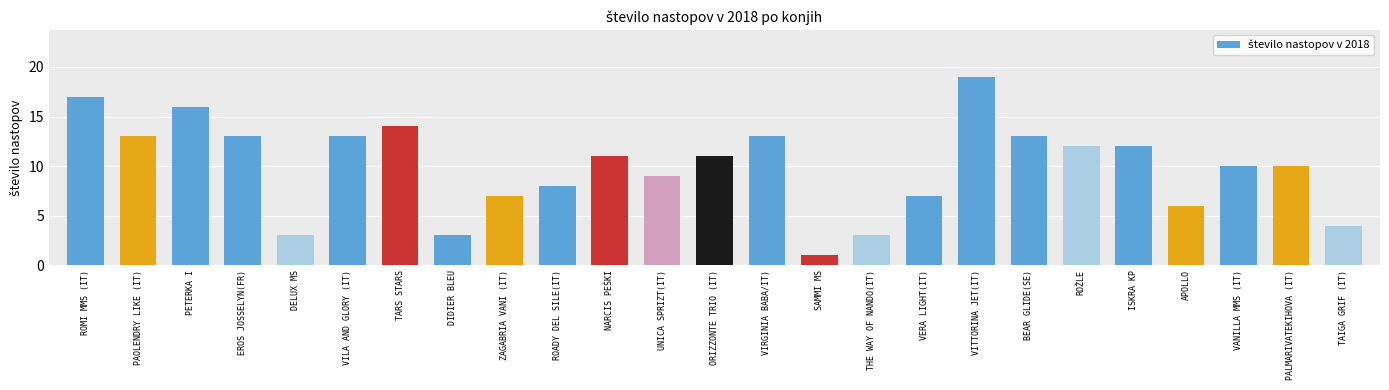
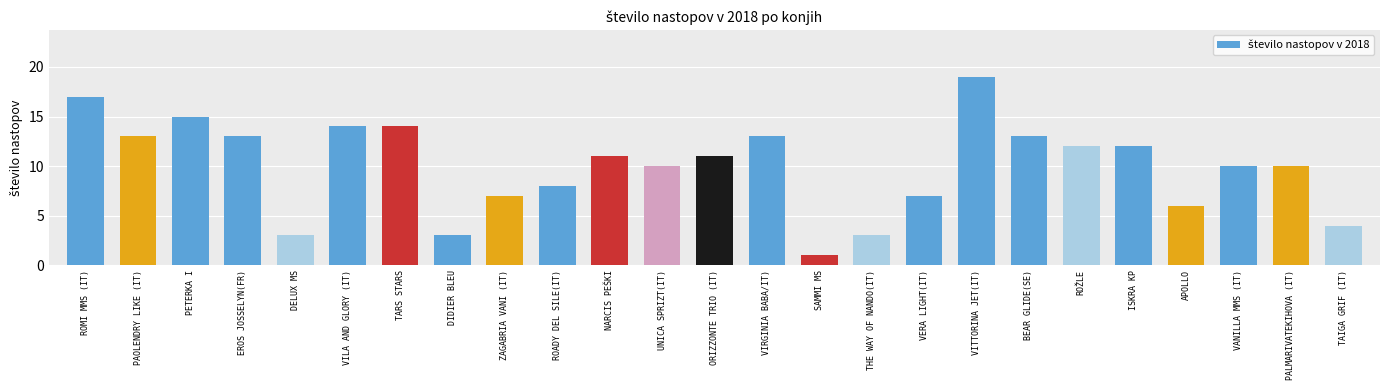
  {
    "ROMI MMS (IT)": 17,
    "PAOLENDRY LIKE (IT)": 13,
-   "PETERKA I": 16,
+   "PETERKA I": 15,
    "EROS JOSSELYN(FR)": 13,
    "DELUX MS": 3,
-   "VILA AND GLORY (IT)": 13,
+   "VILA AND GLORY (IT)": 14,
    "TARS STARS": 14,
    "DIDIER BLEU": 3,
    "ZAGABRIA VANI (IT)": 7,
    "ROADY DEL SILE(IT)": 8,
    "NARCIS PEŠKI": 11,
-   "UNICA SPRIZT(IT)": 9,
+   "UNICA SPRIZT(IT)": 10,
    "ORIZZONTE TRIO (IT)": 11,
    "VIRGINIA BABA/IT)": 13,
    "SAMMI MS": 1,
    "THE WAY OF NANDO(IT)": 3,
    "VERA LIGHT(IT)": 7,
    "VITTORINA JET(IT)": 19,
    "BEAR GLIDE(SE)": 13,
    "ROŽLE": 12,
    "ISKRA KP": 12,
    "APOLLO": 6,
    "VANILLA MMS (IT)": 10,
    "PALMARIVATEKIHOVA (IT)": 10,
    "TAIGA GRIF (IT)": 4
  }
